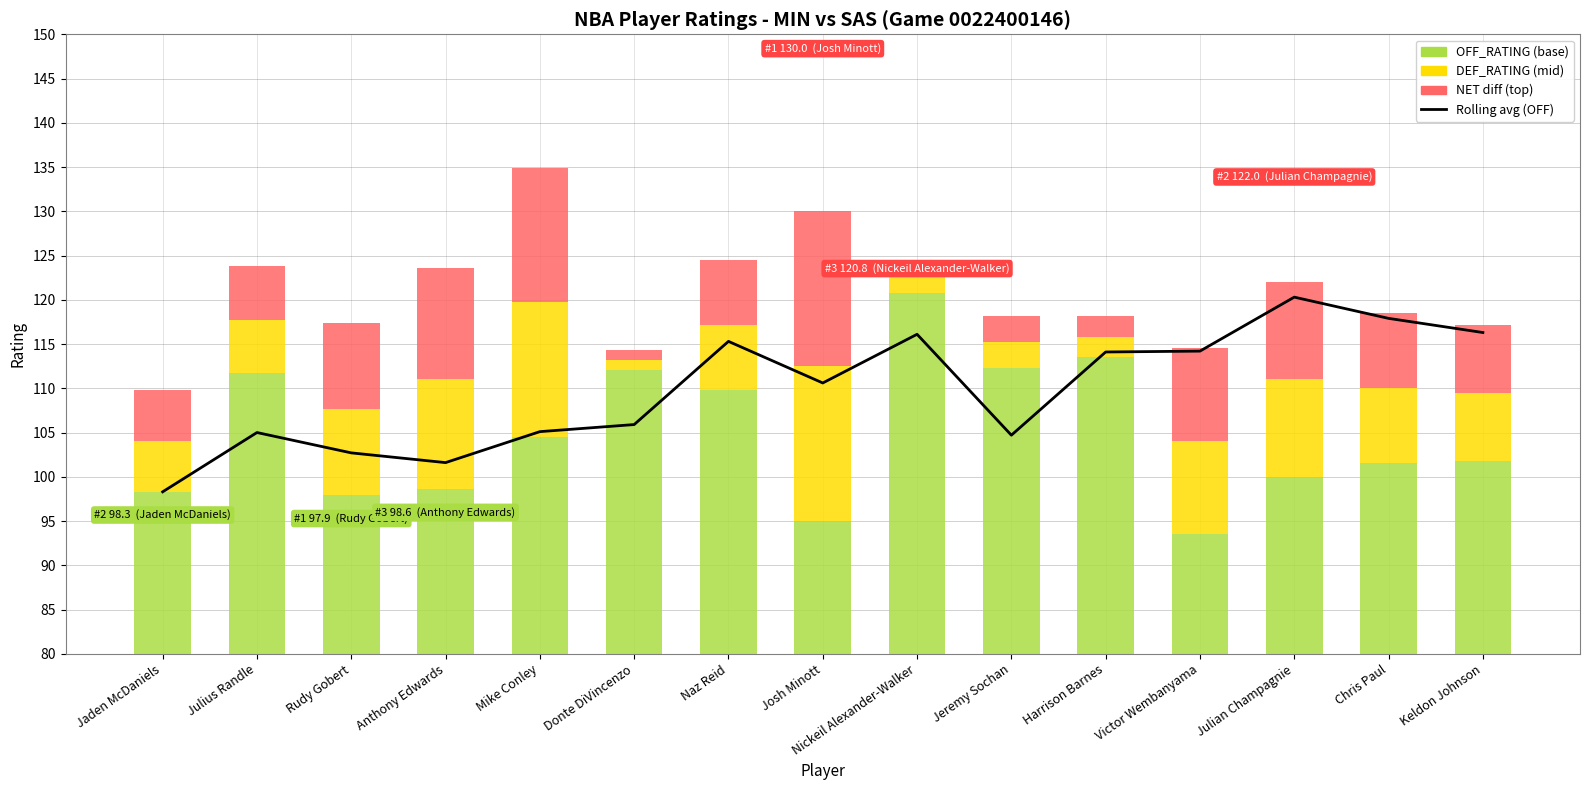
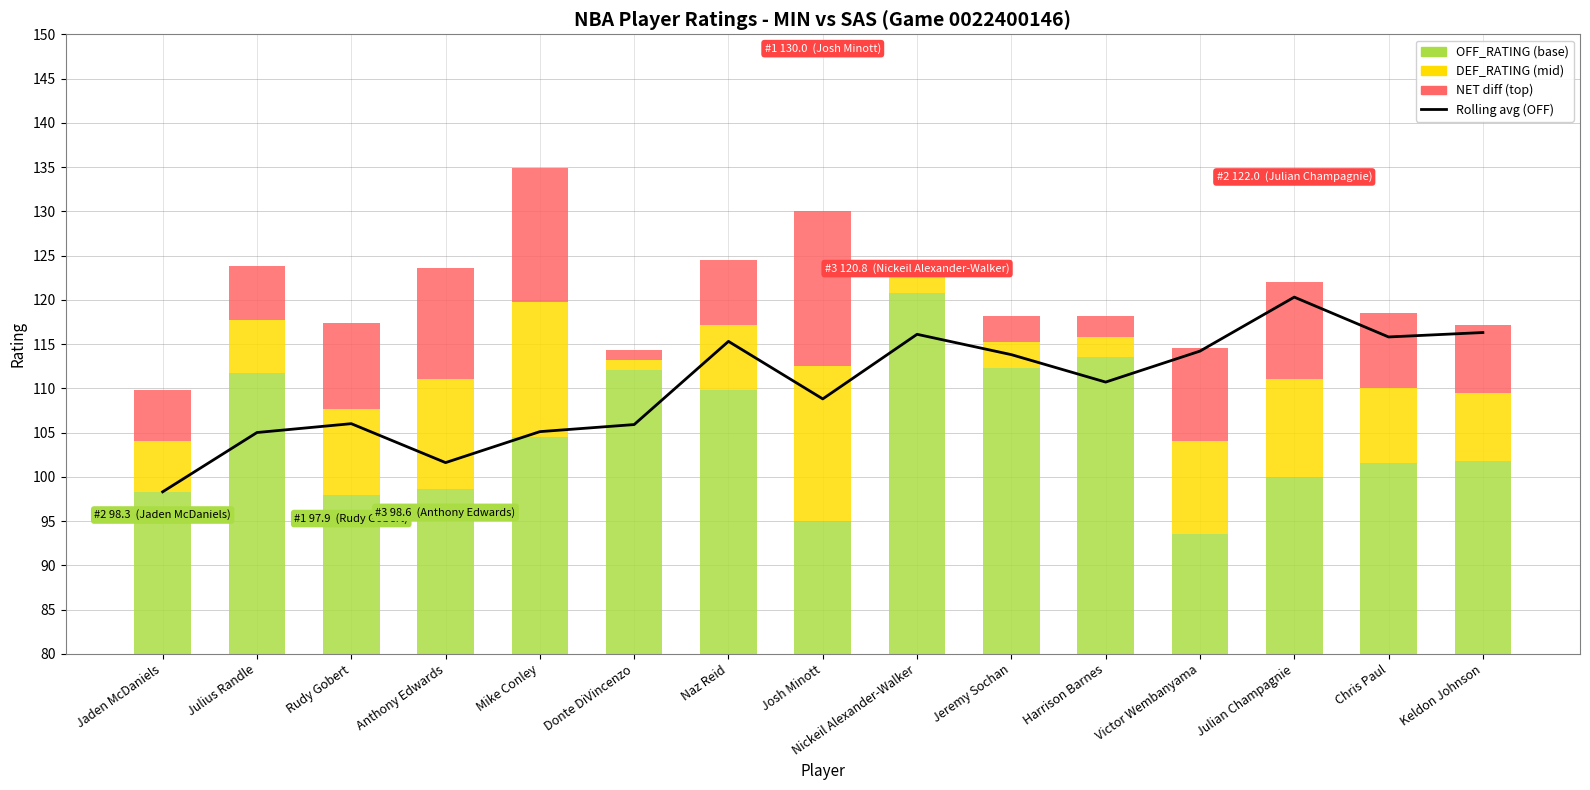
  {
    "OFF_RATING (base)": {
      "Julius Randle": 112,
      "Mike Conley": 105,
      "Donte DiVincenzo": 112,
      "Naz Reid": 110,
      "Josh Minott": 95,
      "Jeremy Sochan": 112,
      "Harrison Barnes": 114,
      "Victor Wembanyama": 94,
      "Julian Champagnie": 100,
      "Chris Paul": 102,
      "Keldon Johnson": 102
    },
    "Rolling avg (OFF)": {
      "Julius Randle": 105,
-     "Rudy Gobert": 103,
+     "Rudy Gobert": 106,
      "Anthony Edwards": 102,
      "Mike Conley": 105,
      "Donte DiVincenzo": 106,
      "Naz Reid": 115,
-     "Josh Minott": 111,
+     "Josh Minott": 109,
      "Nickeil Alexander-Walker": 116,
-     "Jeremy Sochan": 105,
-     "Harrison Barnes": 114,
+     "Jeremy Sochan": 114,
+     "Harrison Barnes": 111,
      "Victor Wembanyama": 114,
      "Julian Champagnie": 120,
-     "Chris Paul": 118,
+     "Chris Paul": 116,
      "Keldon Johnson": 116
    },
    "DEF_RATING (mid)": {
      "Jaden McDaniels": 6,
      "Julius Randle": 6,
      "Rudy Gobert": 10,
      "Anthony Edwards": 13,
      "Mike Conley": 15,
      "Donte DiVincenzo": 1,
      "Naz Reid": 7,
      "Josh Minott": 18,
      "Jeremy Sochan": 3,
      "Harrison Barnes": 2,
      "Victor Wembanyama": 11,
      "Julian Champagnie": 11,
      "Chris Paul": 8,
      "Keldon Johnson": 8
    }
  }
